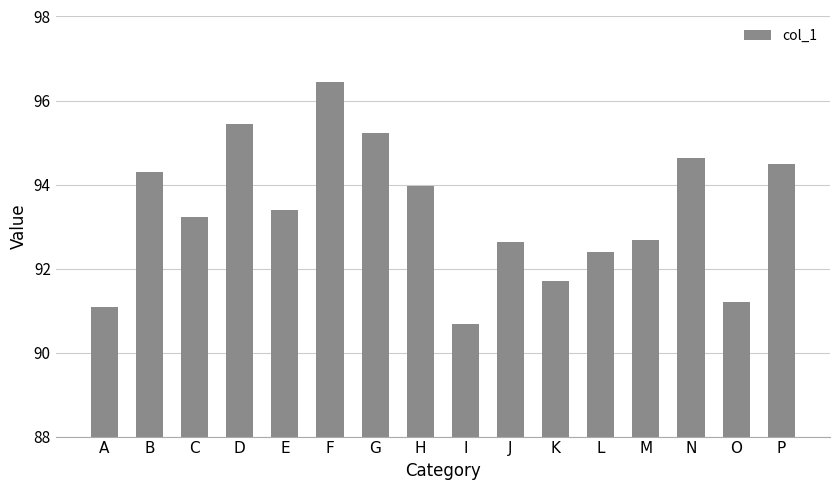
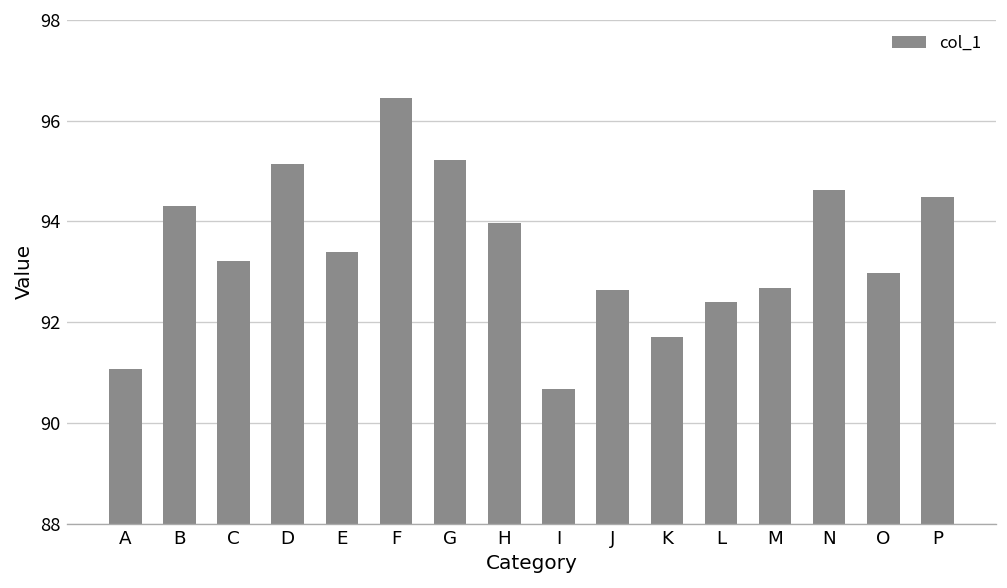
  {
    "A": 91.1,
    "B": 94.3,
    "C": 93.2,
-   "D": 95.5,
+   "D": 95.1,
    "E": 93.4,
    "F": 96.4,
    "G": 95.2,
    "H": 94.0,
    "I": 90.7,
    "J": 92.6,
    "K": 91.7,
    "L": 92.4,
    "M": 92.7,
    "N": 94.6,
-   "O": 91.2,
+   "O": 93.0,
    "P": 94.5
  }
